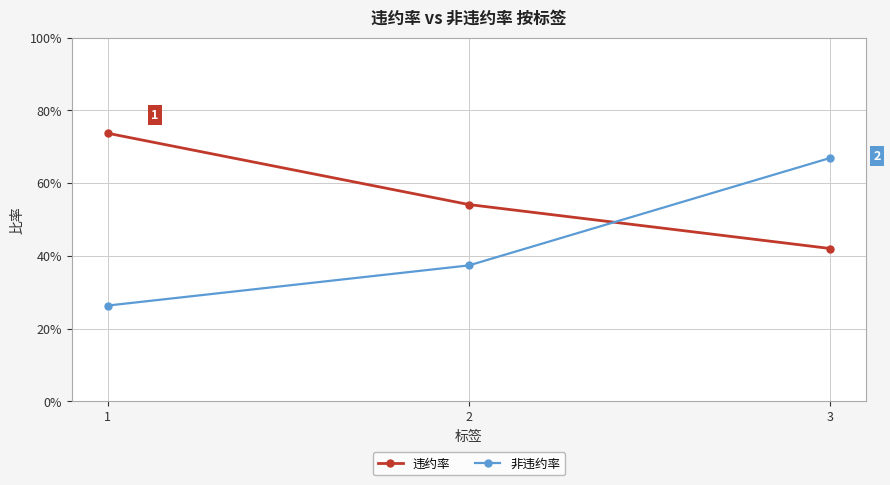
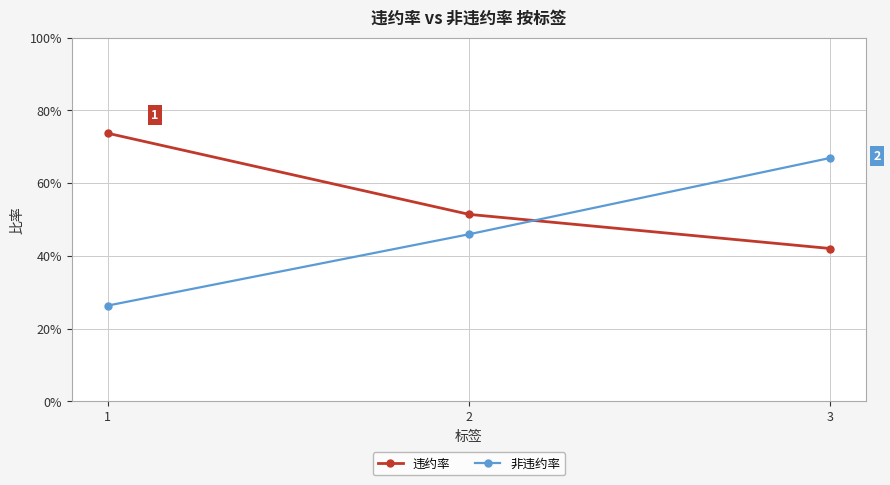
  {
    "违约率": {
      "1": "74%",
-     "2": "54%",
+     "2": "51%",
      "3": "42%"
    },
    "非违约率": {
      "1": "26%",
-     "2": "37%",
+     "2": "46%",
      "3": "67%"
    }
  }
